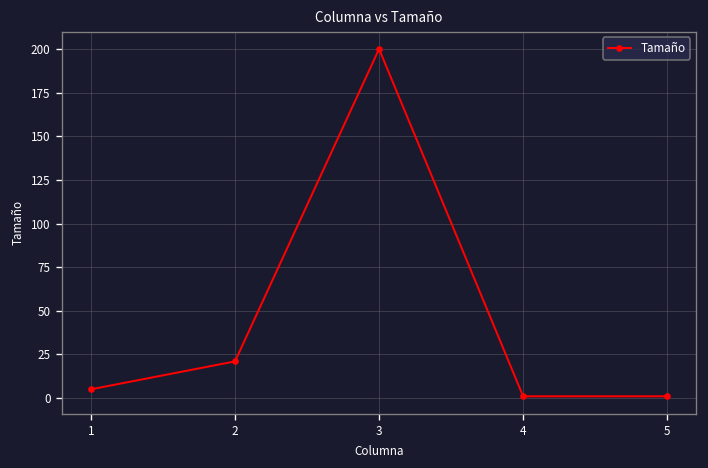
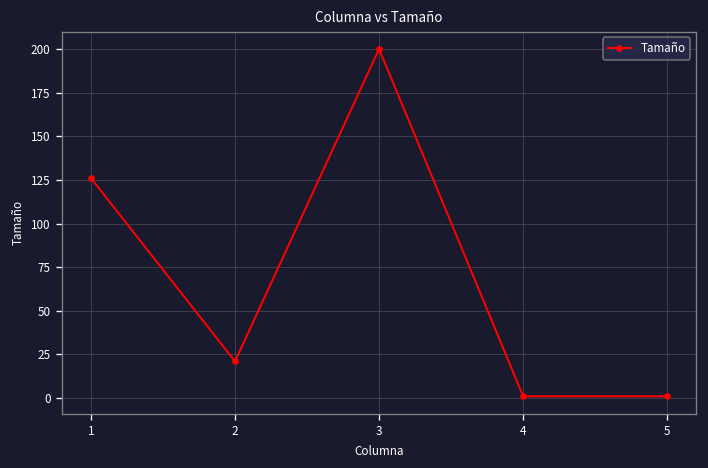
  {
-   "1": 5,
+   "1": 126,
    "2": 21,
    "3": 200,
    "4": 1,
    "5": 1
  }
